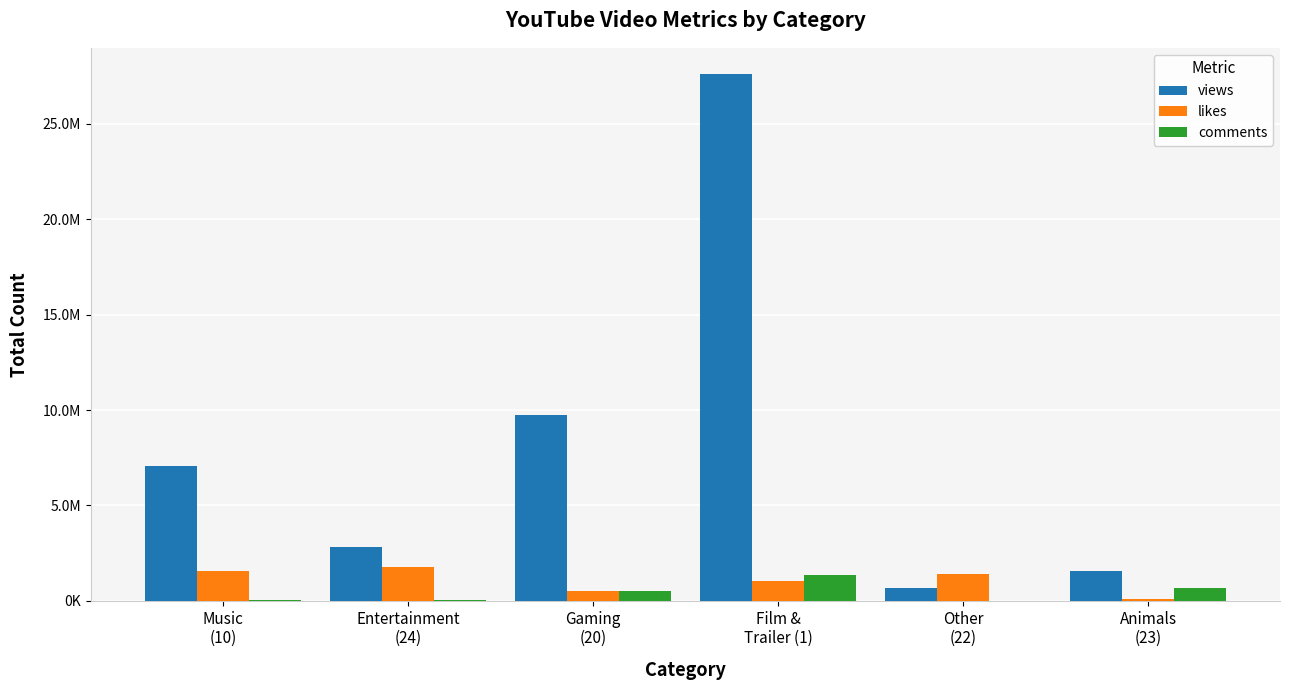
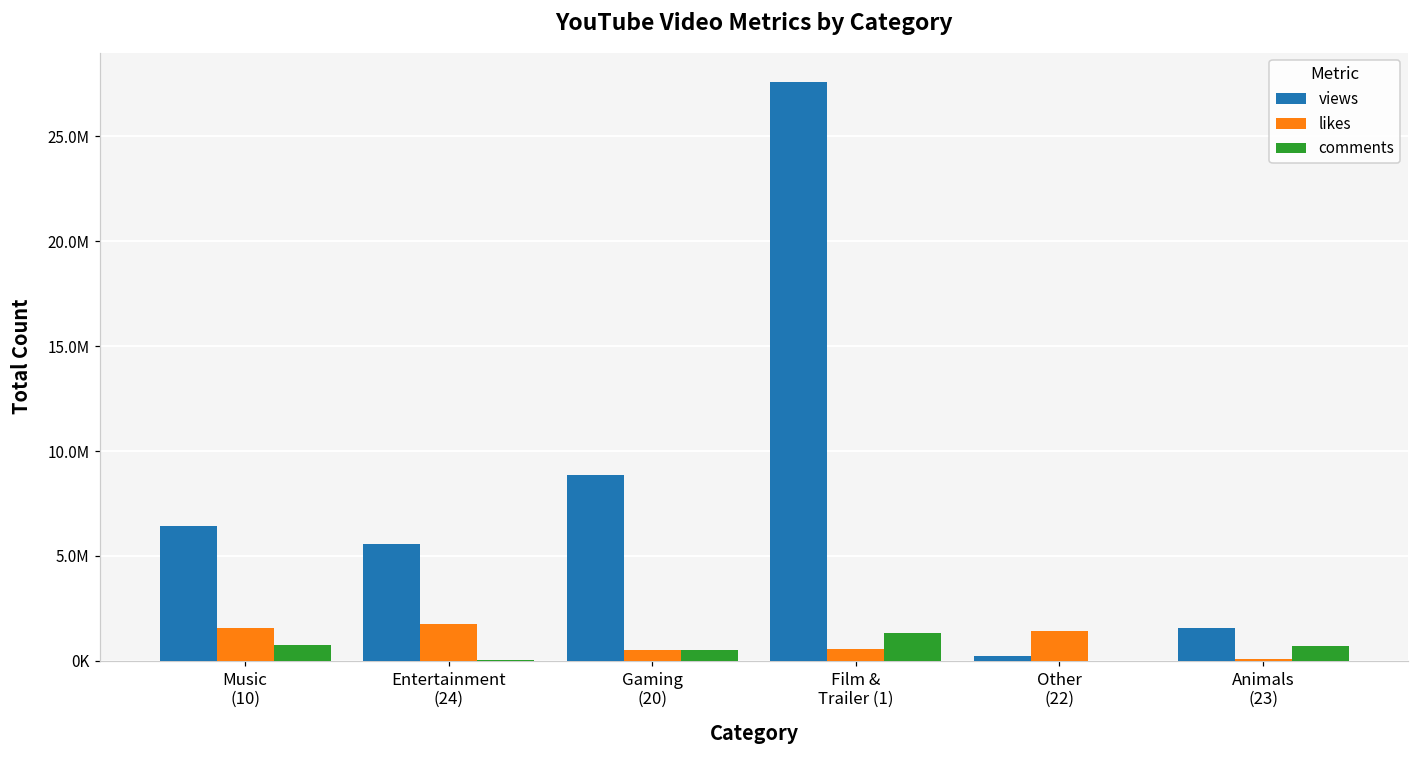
  {
    "views": {
-     "Music (10)": 7000000,
-     "Entertainment (24)": 2800000,
-     "Gaming (20)": 9800000,
+     "Music (10)": 6400000,
+     "Entertainment (24)": 5600000,
+     "Gaming (20)": 8900000,
      "Film & Trailer (1)": 27600000,
-     "Other (22)": 600000,
+     "Other (22)": 200000,
      "Animals (23)": 1500000
    },
    "likes": {
      "Music (10)": 1600000,
      "Entertainment (24)": 1800000,
      "Gaming (20)": 500000,
-     "Film & Trailer (1)": 1000000,
+     "Film & Trailer (1)": 600000,
      "Other (22)": 1400000
    },
    "comments": {
-     "Music (10)": 100000,
+     "Music (10)": 700000,
      "Gaming (20)": 500000,
      "Film & Trailer (1)": 1300000,
      "Animals (23)": 700000
    }
  }
